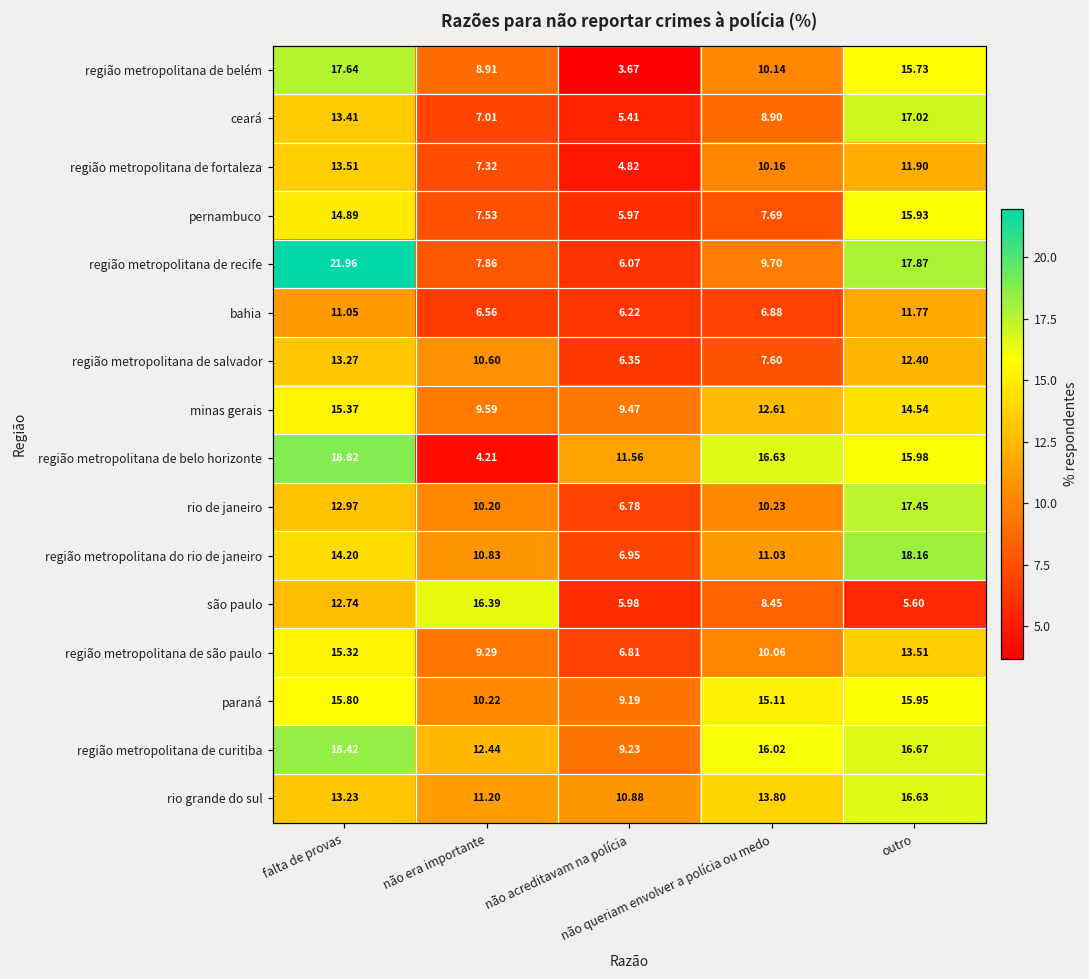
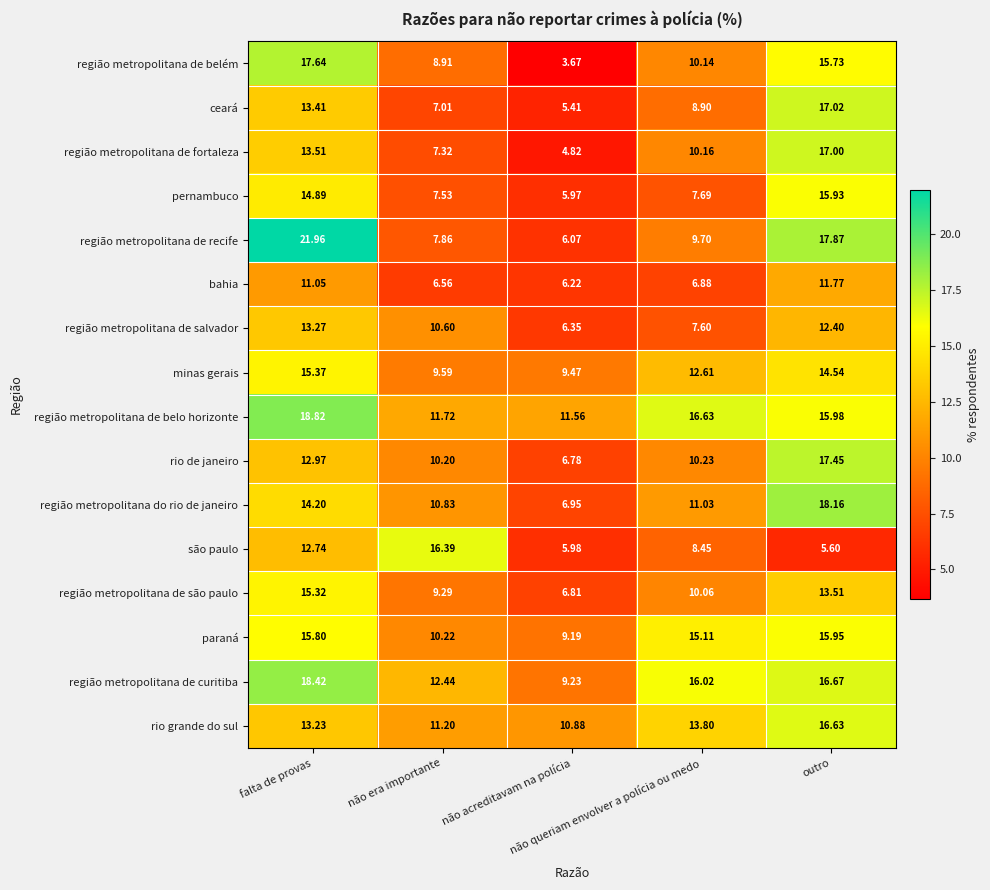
  {
    "região metropolitana de belém": {
      "falta de provas": 17.64,
      "não era importante": 8.91,
      "não acreditavam na polícia": 3.67,
      "não queriam envolver a polícia ou medo": 10.14,
      "outro": 15.73
    },
    "ceará": {
      "falta de provas": 13.41,
      "não era importante": 7.01,
      "não acreditavam na polícia": 5.41,
      "não queriam envolver a polícia ou medo": 8.90,
      "outro": 17.02
    },
    "região metropolitana de fortaleza": {
      "falta de provas": 13.51,
      "não era importante": 7.32,
      "não acreditavam na polícia": 4.82,
      "não queriam envolver a polícia ou medo": 10.16,
-     "outro": 11.90
+     "outro": 17.00
    },
    "pernambuco": {
      "falta de provas": 14.89,
      "não era importante": 7.53,
      "não acreditavam na polícia": 5.97,
      "não queriam envolver a polícia ou medo": 7.69,
      "outro": 15.93
    },
    "região metropolitana de recife": {
      "falta de provas": 21.96,
      "não era importante": 7.86,
      "não acreditavam na polícia": 6.07,
      "não queriam envolver a polícia ou medo": 9.70,
      "outro": 17.87
    },
    "bahia": {
      "falta de provas": 11.05,
      "não era importante": 6.56,
      "não acreditavam na polícia": 6.22,
      "não queriam envolver a polícia ou medo": 6.88,
      "outro": 11.77
    },
    "região metropolitana de salvador": {
      "falta de provas": 13.27,
      "não era importante": 10.60,
      "não acreditavam na polícia": 6.35,
      "não queriam envolver a polícia ou medo": 7.60,
      "outro": 12.40
    },
    "minas gerais": {
      "falta de provas": 15.37,
      "não era importante": 9.59,
      "não acreditavam na polícia": 9.47,
      "não queriam envolver a polícia ou medo": 12.61,
      "outro": 14.54
    },
    "região metropolitana de belo horizonte": {
      "falta de provas": 18.82,
-     "não era importante": 4.21,
+     "não era importante": 11.72,
      "não acreditavam na polícia": 11.56,
      "não queriam envolver a polícia ou medo": 16.63,
      "outro": 15.98
    },
    "rio de janeiro": {
      "falta de provas": 12.97,
      "não era importante": 10.20,
      "não acreditavam na polícia": 6.78,
      "não queriam envolver a polícia ou medo": 10.23,
      "outro": 17.45
    },
    "região metropolitana do rio de janeiro": {
      "falta de provas": 14.20,
      "não era importante": 10.83,
      "não acreditavam na polícia": 6.95,
      "não queriam envolver a polícia ou medo": 11.03,
      "outro": 18.16
    },
    "são paulo": {
      "falta de provas": 12.74,
      "não era importante": 16.39,
      "não acreditavam na polícia": 5.98,
      "não queriam envolver a polícia ou medo": 8.45,
      "outro": 5.60
    },
    "região metropolitana de são paulo": {
      "falta de provas": 15.32,
      "não era importante": 9.29,
      "não acreditavam na polícia": 6.81,
      "não queriam envolver a polícia ou medo": 10.06,
      "outro": 13.51
    },
    "paraná": {
      "falta de provas": 15.80,
      "não era importante": 10.22,
      "não acreditavam na polícia": 9.19,
      "não queriam envolver a polícia ou medo": 15.11,
      "outro": 15.95
    },
    "região metropolitana de curitiba": {
      "falta de provas": 18.42,
      "não era importante": 12.44,
      "não acreditavam na polícia": 9.23,
      "não queriam envolver a polícia ou medo": 16.02,
      "outro": 16.67
    },
    "rio grande do sul": {
      "falta de provas": 13.23,
      "não era importante": 11.20,
      "não acreditavam na polícia": 10.88,
      "não queriam envolver a polícia ou medo": 13.80,
      "outro": 16.63
    }
  }
